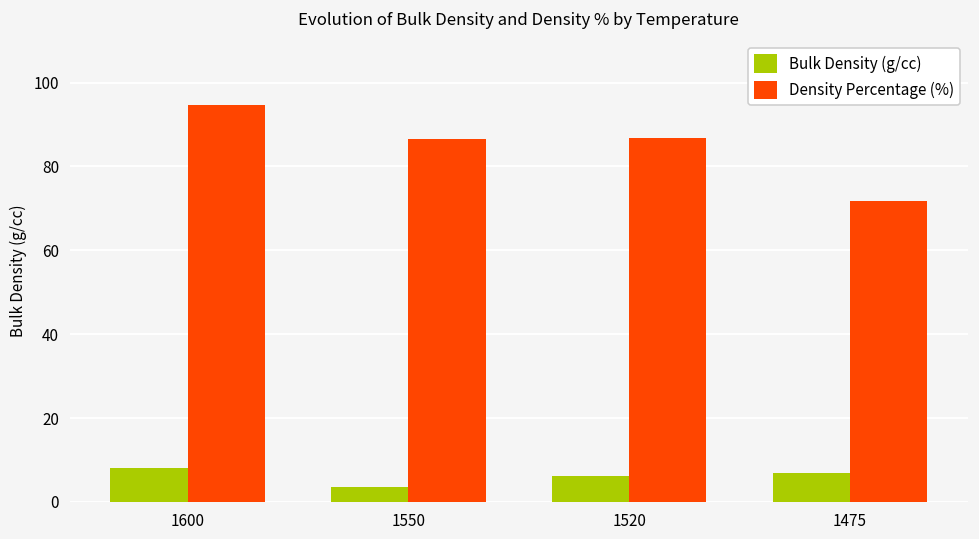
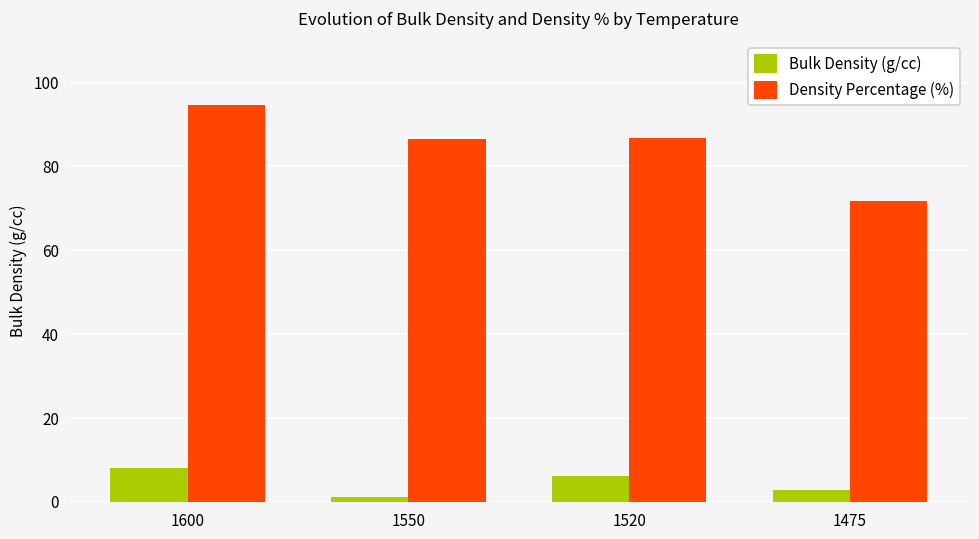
  {
    "Bulk Density (g/cc)": {
      "1600": 8,
-     "1550": 3,
+     "1550": 1,
      "1520": 6,
-     "1475": 7
+     "1475": 3
    },
    "Density Percentage (%)": {
      "1600": 95,
      "1550": 87,
      "1520": 87,
      "1475": 72
    }
  }
